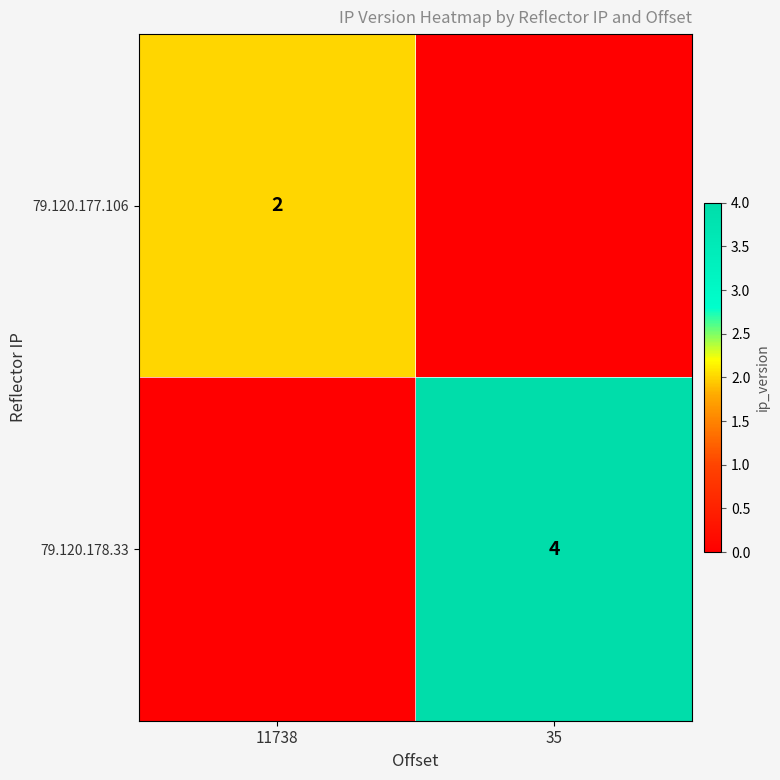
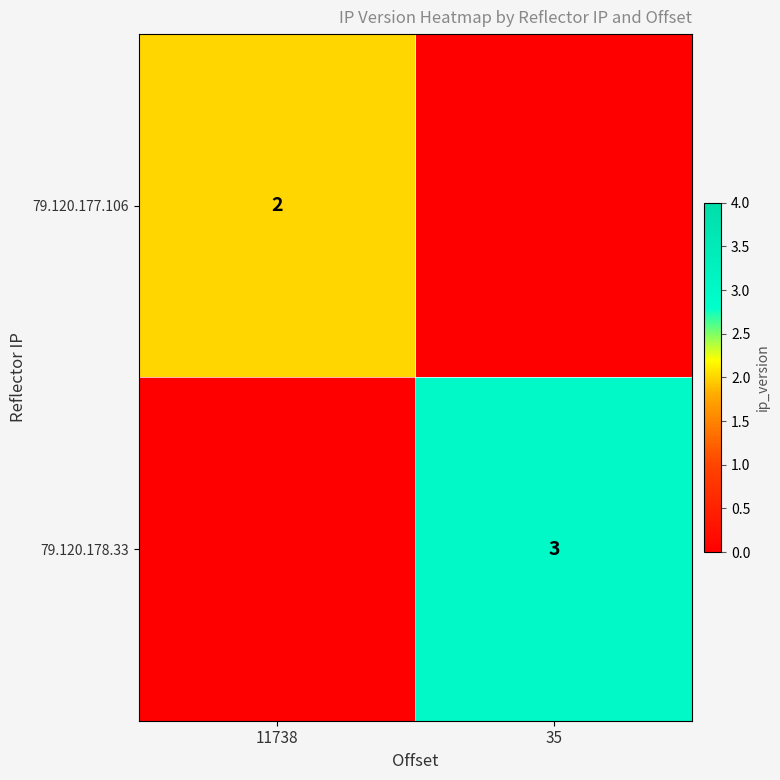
  {
    "79.120.177.106": {
      "11738": 2
    },
    "79.120.178.33": {
-     "35": 4
+     "35": 3
    }
  }
